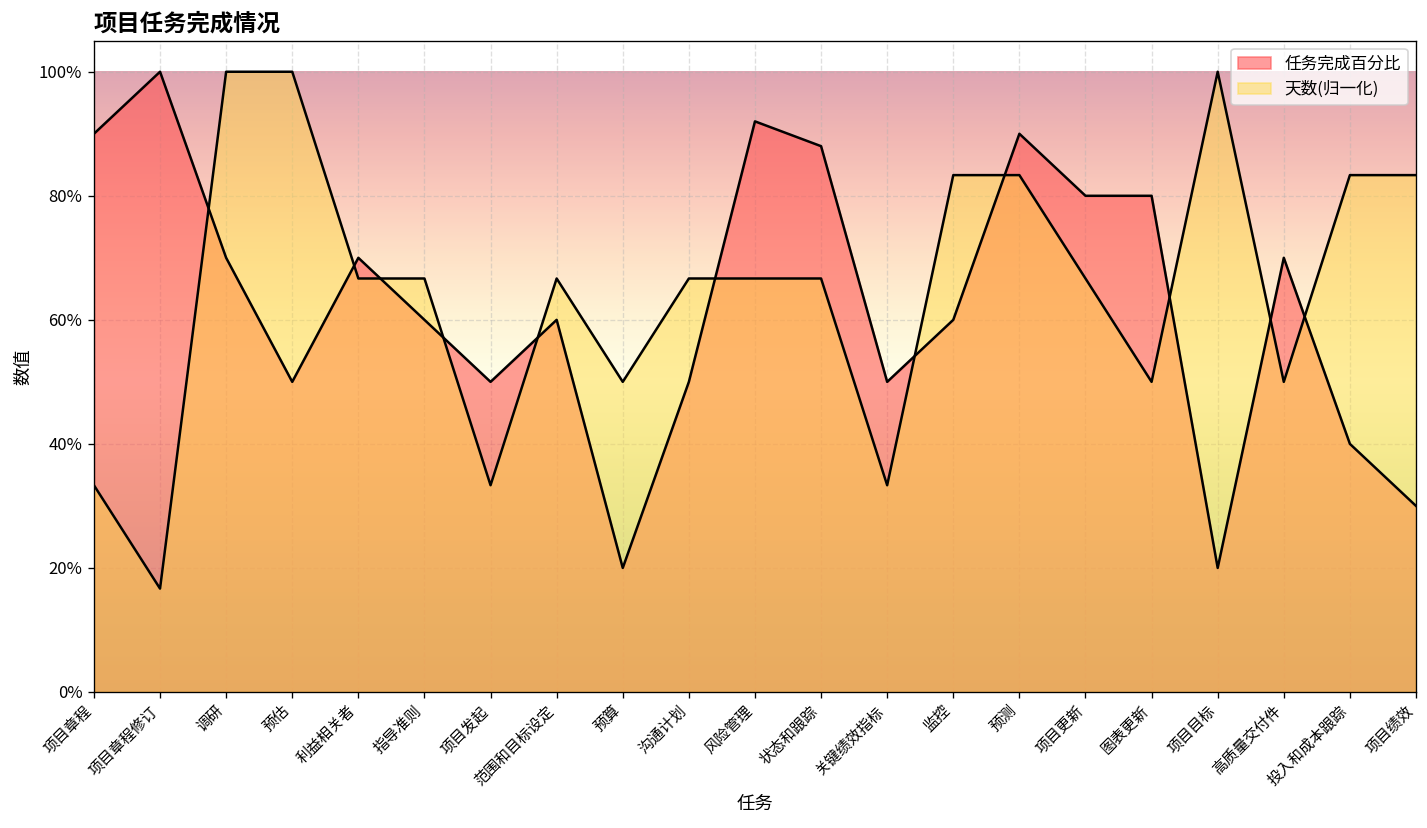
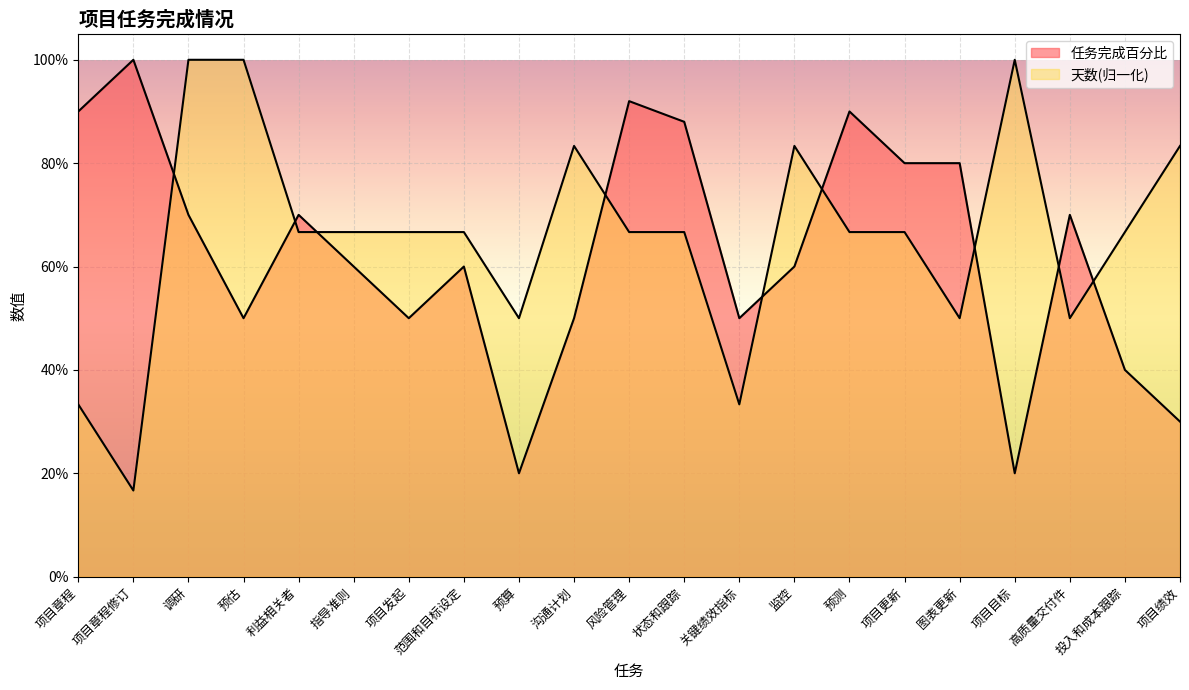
  {
    "任务完成百分比": {
      "项目章程": "90%",
      "项目章程修订": "100%",
      "调研": "70%",
      "预估": "50%",
      "利益相关者": "70%",
      "指导准则": "60%",
      "项目发起": "50%",
      "范围和目标设定": "60%",
      "预算": "20%",
      "沟通计划": "50%",
      "风险管理": "92%",
      "状态和跟踪": "88%",
      "关键绩效指标": "50%",
      "监控": "60%",
      "预测": "90%",
      "项目更新": "80%",
      "图表更新": "80%",
      "项目目标": "20%",
      "高质量交付件": "70%",
      "投入和成本跟踪": "40%",
      "项目绩效": "30%"
    },
    "天数(归一化)": {
      "项目章程": "33%",
      "项目章程修订": "17%",
      "调研": "100%",
      "预估": "100%",
      "利益相关者": "67%",
      "指导准则": "67%",
-     "项目发起": "33%",
+     "项目发起": "67%",
      "范围和目标设定": "67%",
      "预算": "50%",
-     "沟通计划": "67%",
+     "沟通计划": "83%",
      "风险管理": "67%",
      "状态和跟踪": "67%",
      "关键绩效指标": "33%",
      "监控": "83%",
-     "预测": "83%",
+     "预测": "67%",
      "项目更新": "67%",
      "图表更新": "50%",
      "项目目标": "100%",
      "高质量交付件": "50%",
-     "投入和成本跟踪": "83%",
+     "投入和成本跟踪": "67%",
      "项目绩效": "83%"
    }
  }
